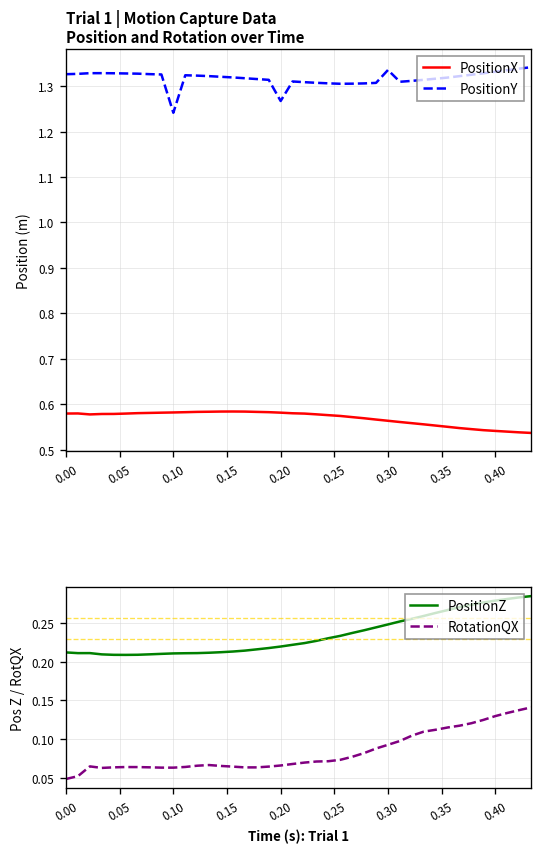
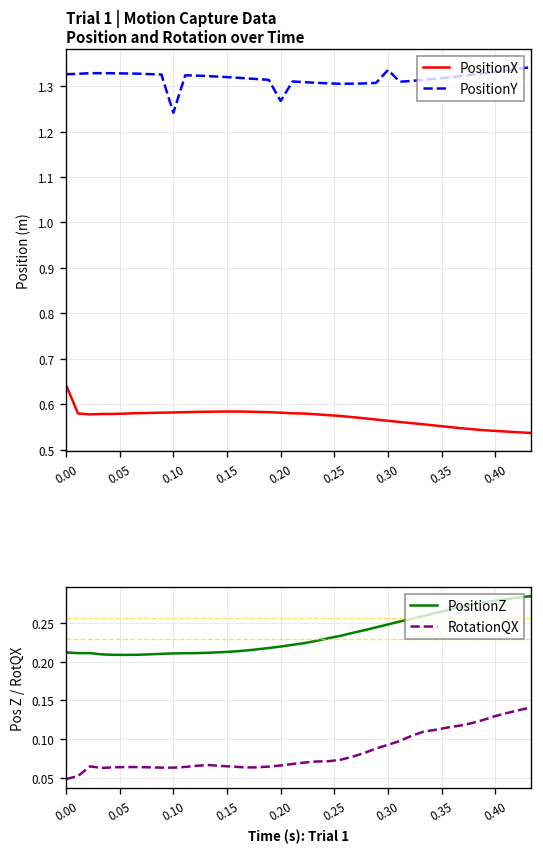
  {
    "Trial 1 | Motion Capture Data Position and Rotation over Time": {
      "PositionX": {
-       "0.00": 0.58,
+       "0.00": 0.64,
        "0.10": 0.58,
        "0.20": 0.58,
        "0.30": 0.56,
        "0.40": 0.54
      },
      "PositionY": {
        "0.00": 1.33,
        "0.10": 1.24,
        "0.20": 1.27,
        "0.30": 1.34
      }
    }
  }
